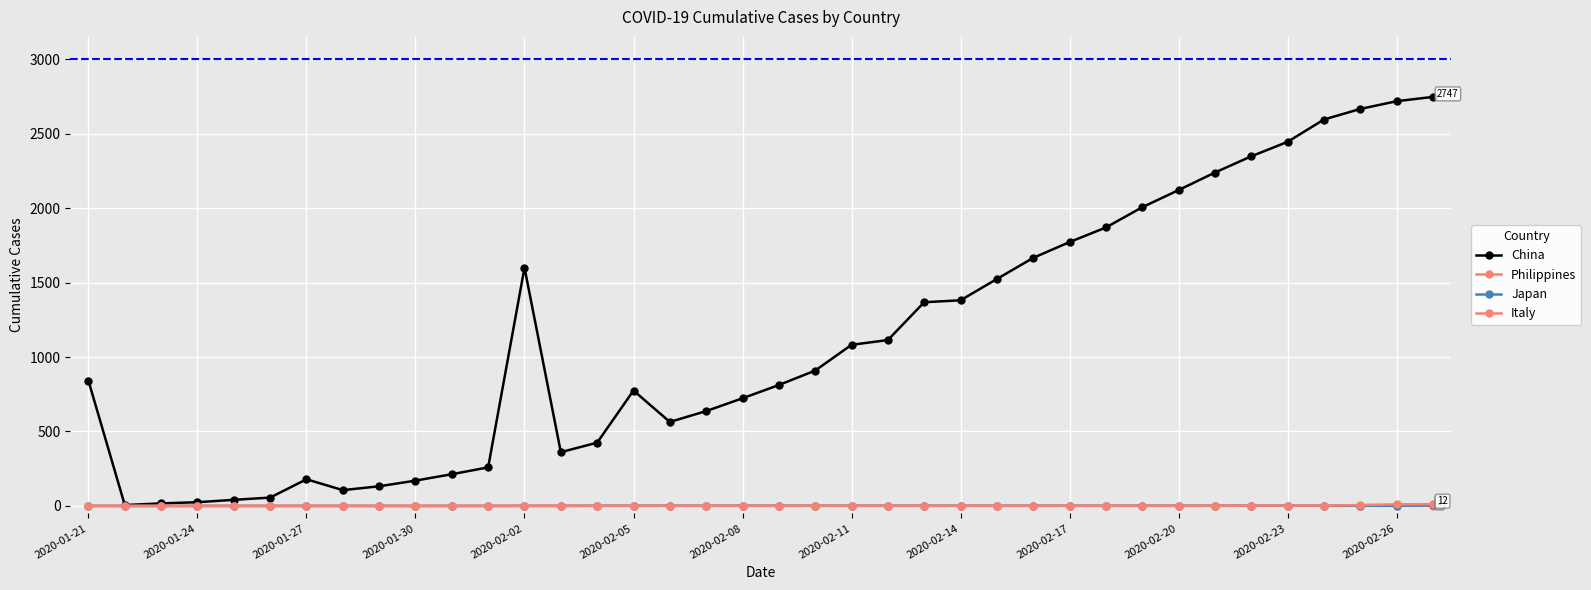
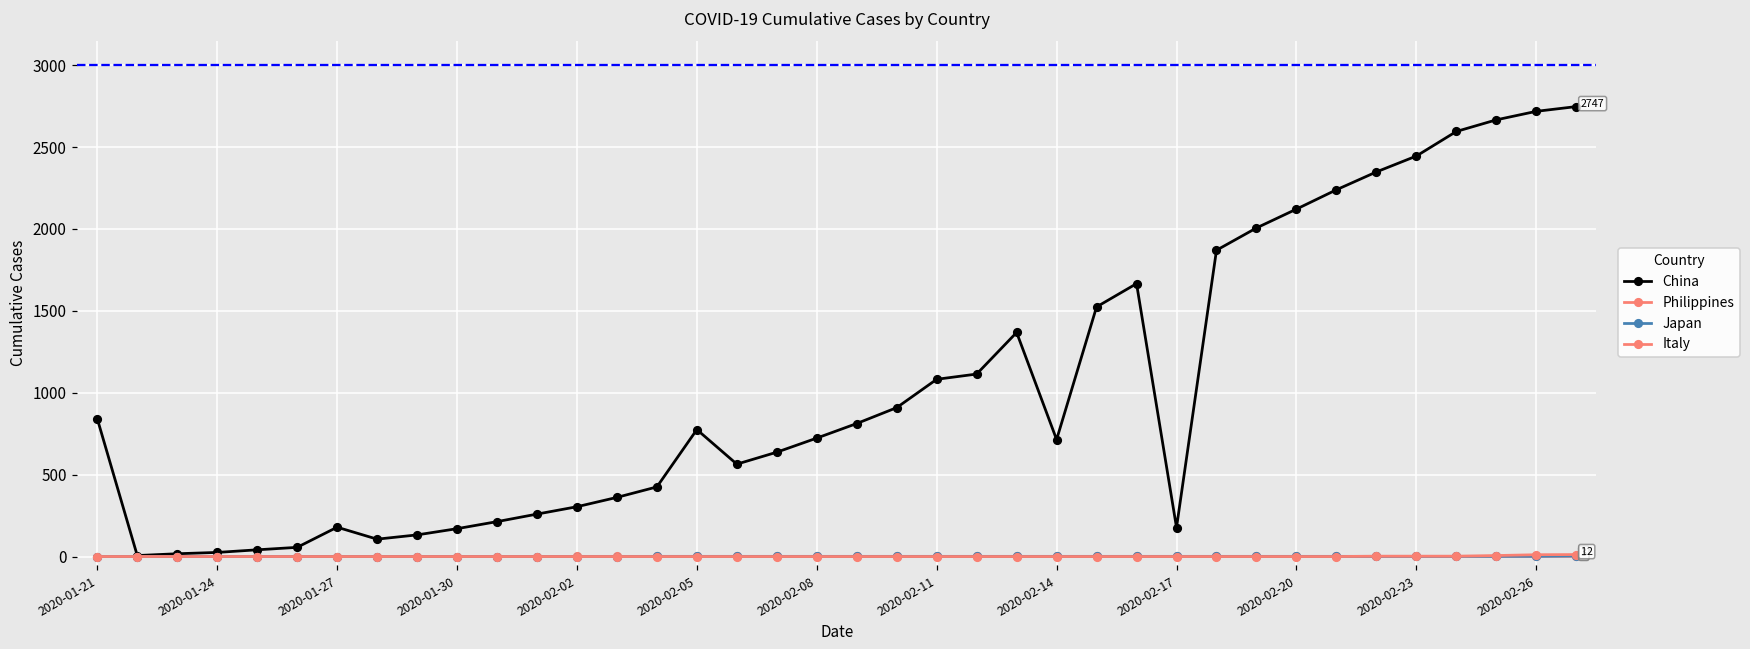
  {
    "China": {
      "2020-01-21": 840,
      "2020-01-24": 30,
      "2020-01-27": 180,
      "2020-01-30": 170,
-     "2020-02-02": 1600,
+     "2020-02-02": 300,
      "2020-02-05": 780,
      "2020-02-08": 720,
      "2020-02-11": 1080,
-     "2020-02-14": 1380,
-     "2020-02-17": 1770,
+     "2020-02-14": 710,
+     "2020-02-17": 180,
      "2020-02-20": 2120,
      "2020-02-23": 2450,
      "2020-02-26": 2720
    }
  }
